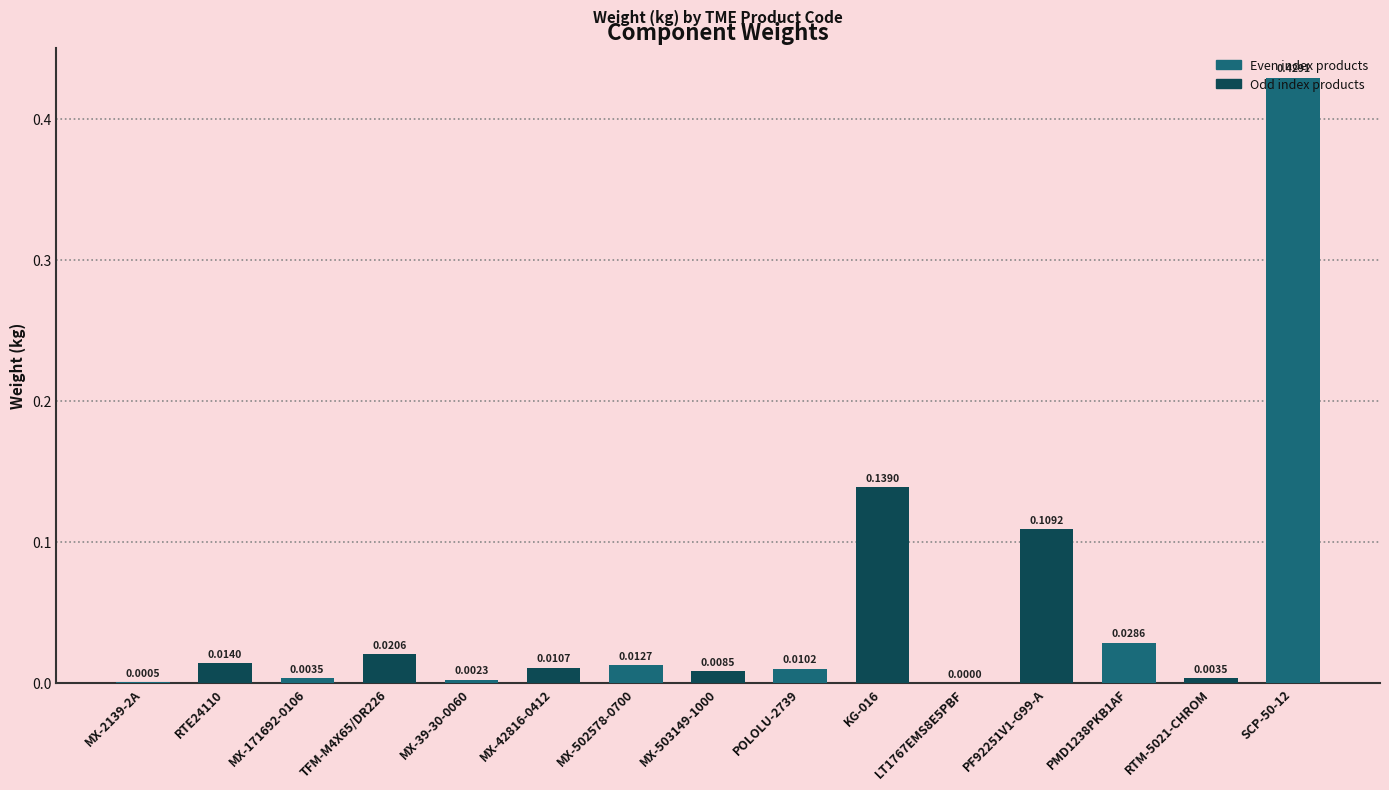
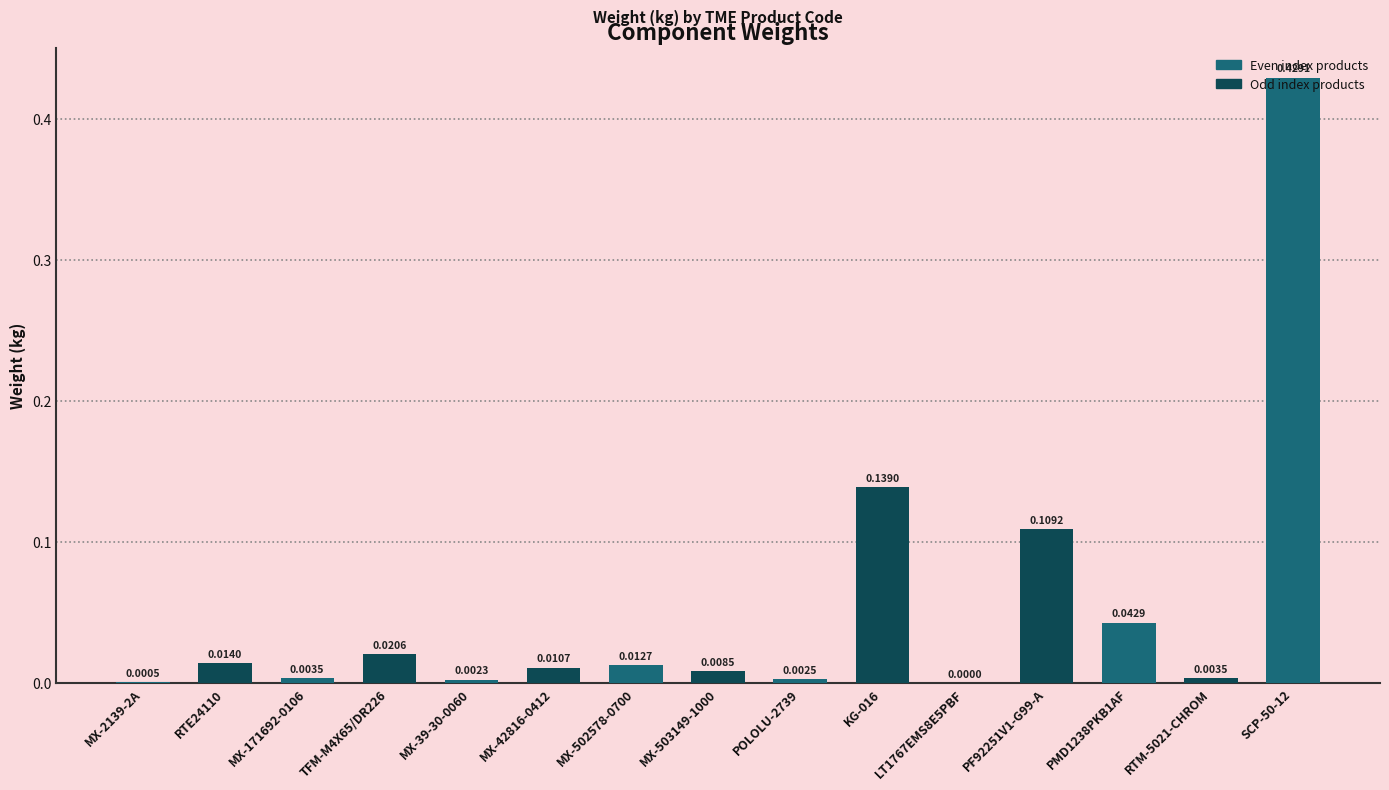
  {
    "MX-2139-2A": 0.0005,
    "RTE24110": 0.0140,
    "MX-171692-0106": 0.0035,
    "TFM-M4X65/DR226": 0.0206,
    "MX-39-30-0060": 0.0023,
    "MX-42816-0412": 0.0107,
    "MX-502578-0700": 0.0127,
    "MX-503149-1000": 0.0085,
-   "POLOLU-2739": 0.0102,
+   "POLOLU-2739": 0.0025,
    "KG-016": 0.1390,
    "LT1767EMS8E5PBF": 0.0000,
    "PF92251V1-G99-A": 0.1092,
-   "PMD1238PKB1AF": 0.0286,
+   "PMD1238PKB1AF": 0.0429,
    "RTM-5021-CHROM": 0.0035,
    "SCP-50-12": 0.4291
  }
